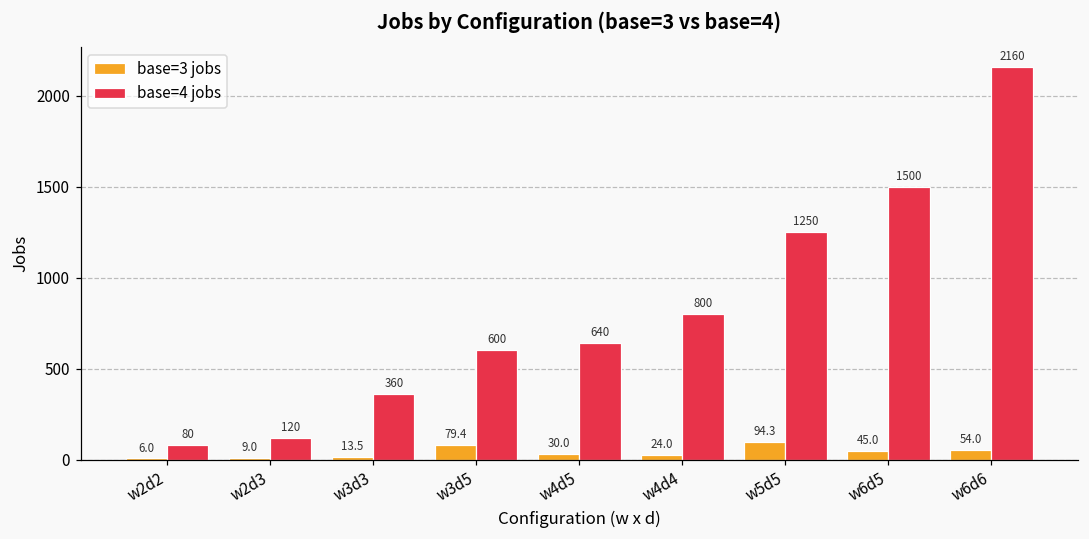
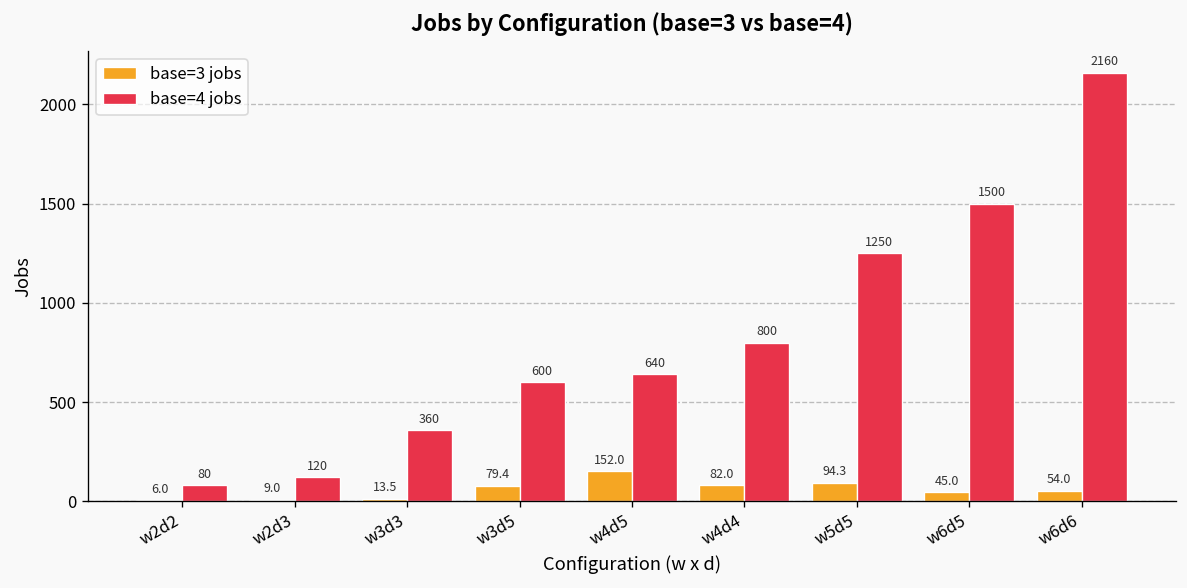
  {
    "base=3 jobs": {
      "w2d2": 6.0,
      "w2d3": 9.0,
      "w3d3": 13.5,
      "w3d5": 79.4,
-     "w4d5": 30.0,
-     "w4d4": 24.0,
+     "w4d5": 152.0,
+     "w4d4": 82.0,
      "w5d5": 94.3,
      "w6d5": 45.0,
      "w6d6": 54.0
    },
    "base=4 jobs": {
      "w2d2": 80,
      "w2d3": 120,
      "w3d3": 360,
      "w3d5": 600,
      "w4d5": 640,
      "w4d4": 800,
      "w5d5": 1250,
      "w6d5": 1500,
      "w6d6": 2160
    }
  }
